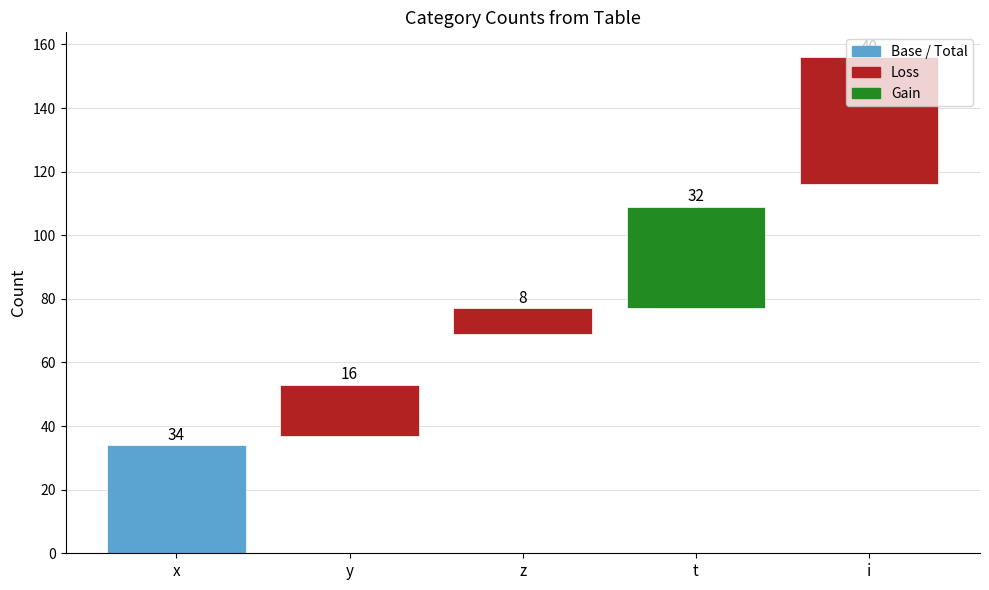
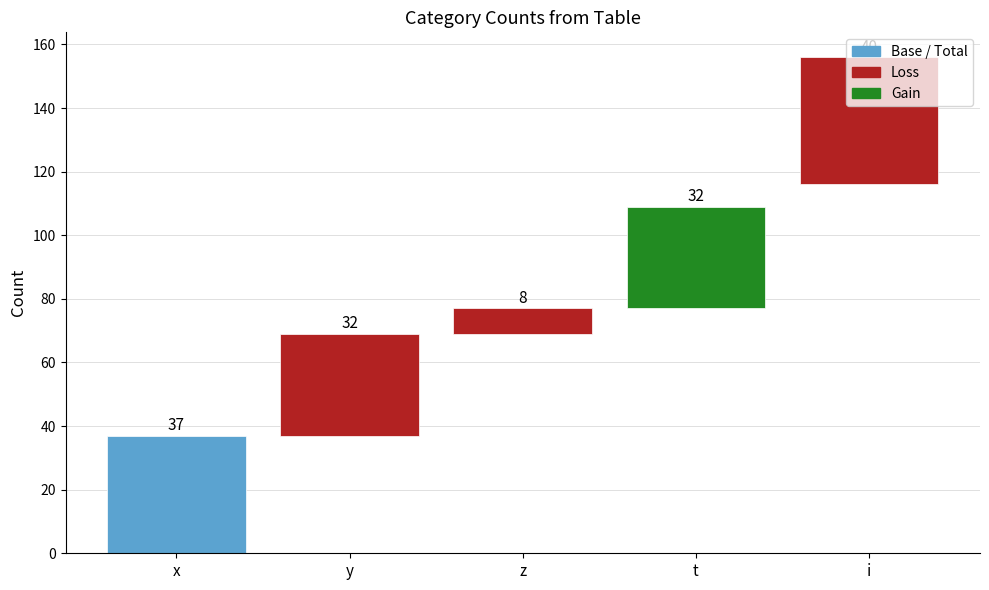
  {
-   "x": 34,
-   "y": 16,
+   "x": 37,
+   "y": 32,
    "z": 8,
    "t": 32
  }
